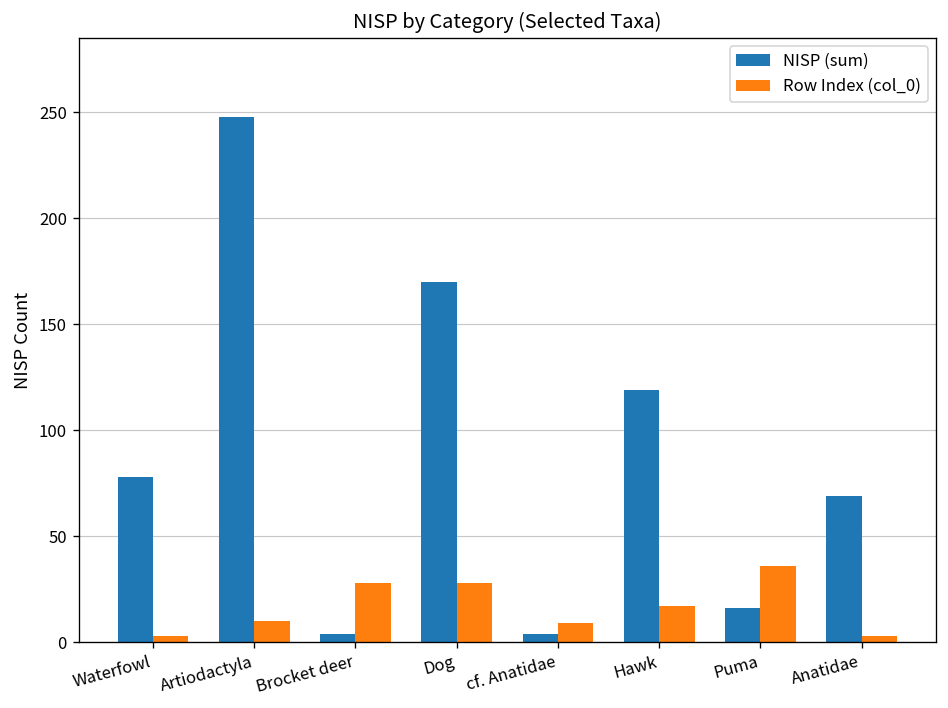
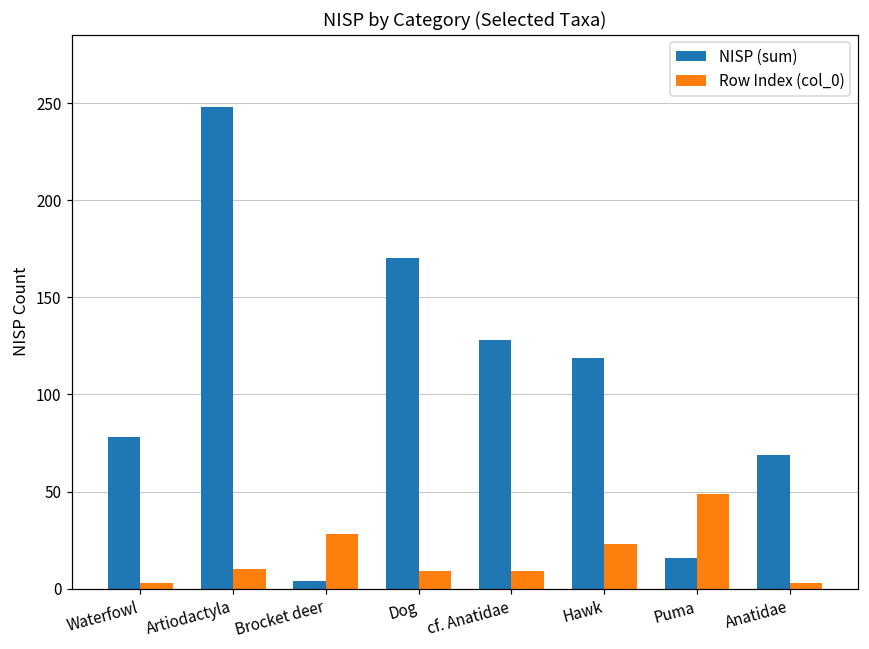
  {
    "NISP (sum)": {
      "Waterfowl": 78,
      "Artiodactyla": 248,
      "Brocket deer": 4,
      "Dog": 170,
-     "cf. Anatidae": 4,
+     "cf. Anatidae": 128,
      "Hawk": 119,
      "Puma": 16,
      "Anatidae": 69
    },
    "Row Index (col_0)": {
      "Waterfowl": 3,
      "Artiodactyla": 10,
      "Brocket deer": 28,
-     "Dog": 28,
+     "Dog": 9,
      "cf. Anatidae": 9,
-     "Hawk": 17,
-     "Puma": 36,
+     "Hawk": 23,
+     "Puma": 49,
      "Anatidae": 3
    }
  }
